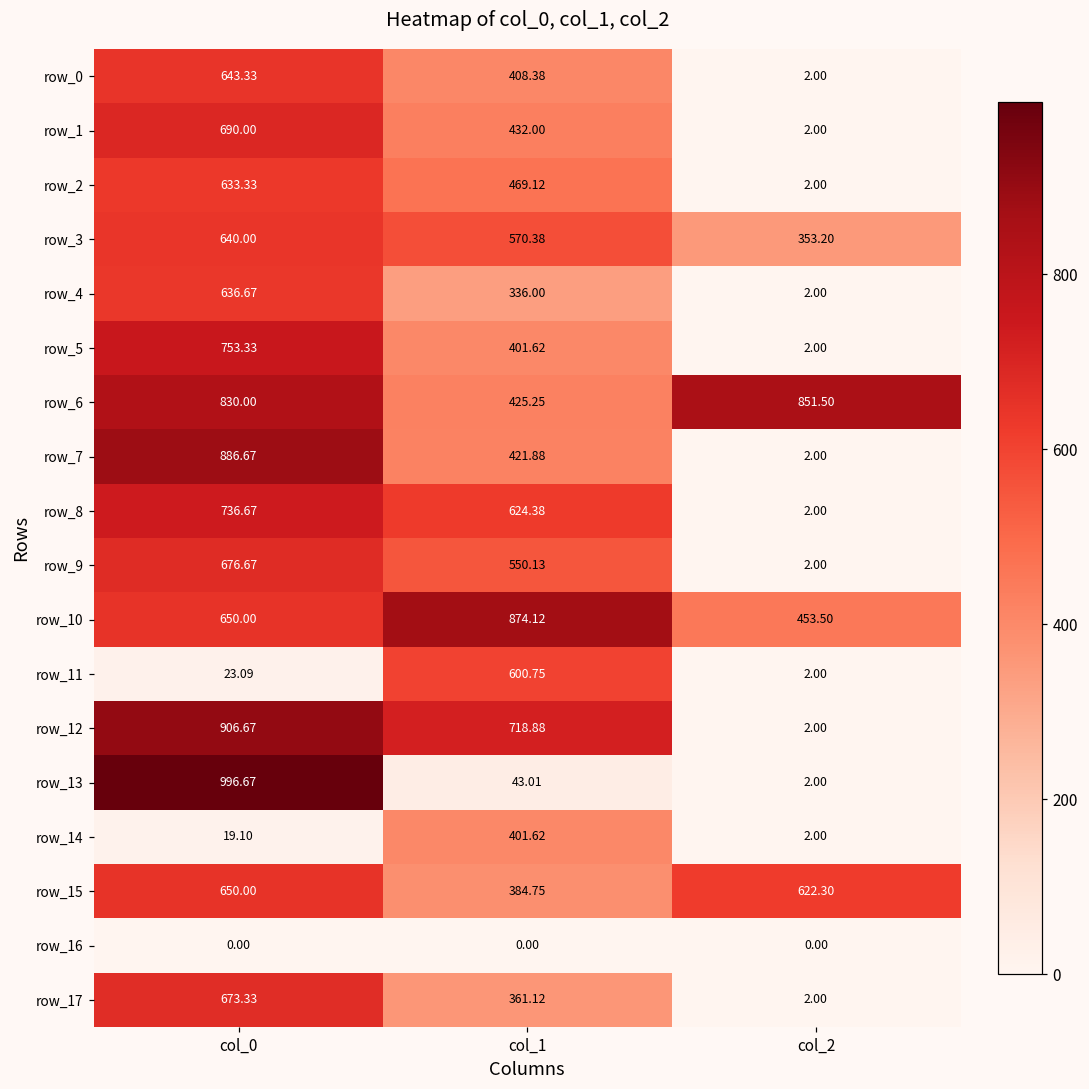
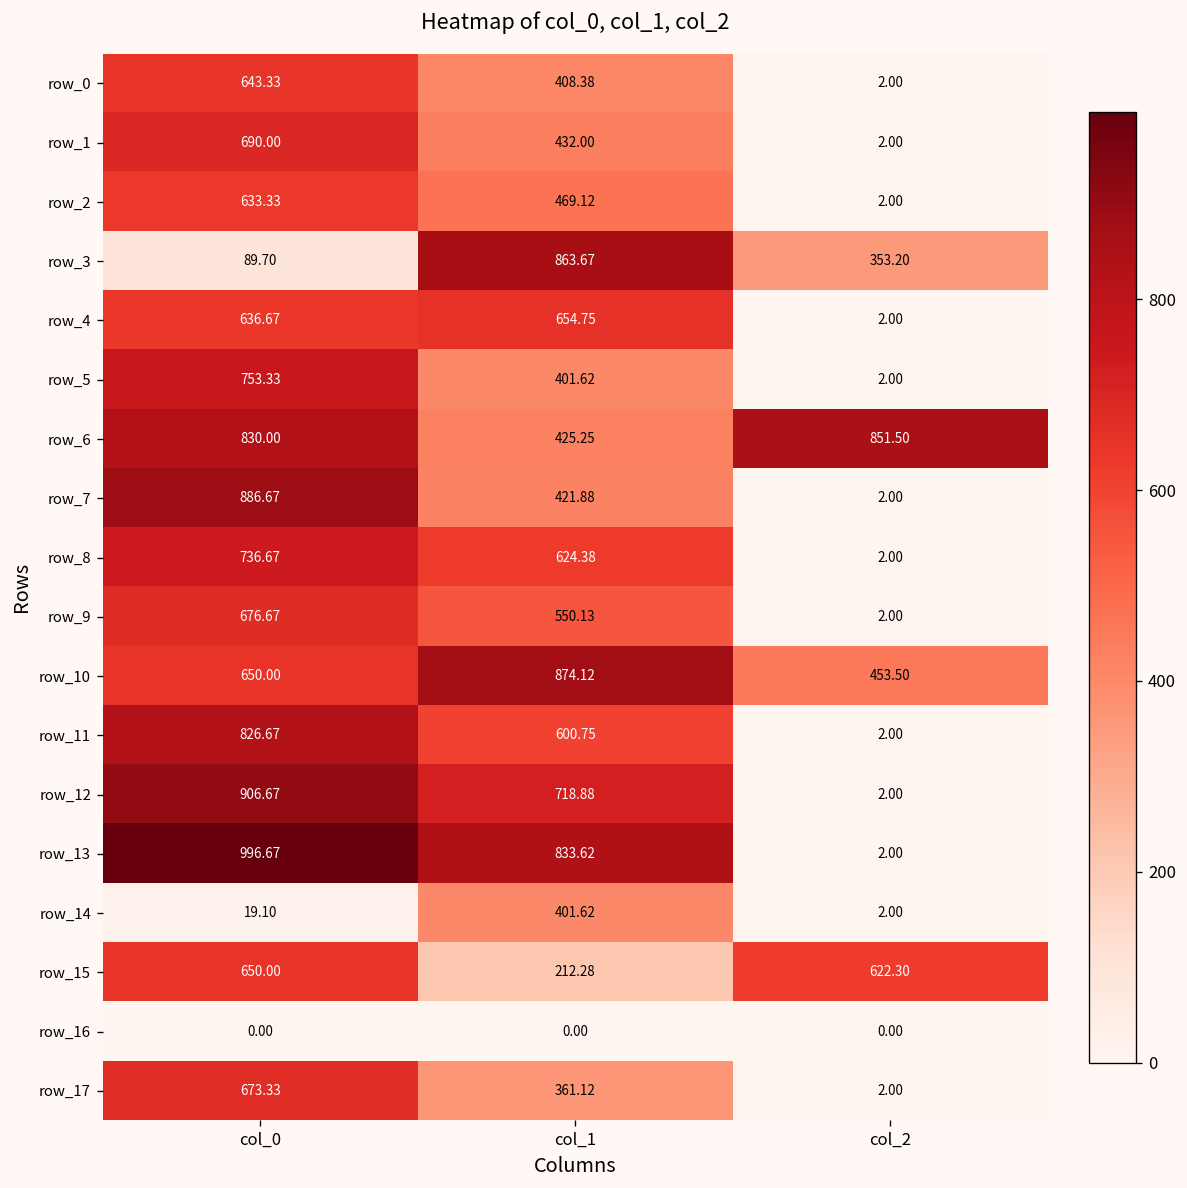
  {
    "row_0": {
      "col_0": 643.33,
      "col_1": 408.38,
      "col_2": 2.00
    },
    "row_1": {
      "col_0": 690.00,
      "col_1": 432.00,
      "col_2": 2.00
    },
    "row_2": {
      "col_0": 633.33,
      "col_1": 469.12,
      "col_2": 2.00
    },
    "row_3": {
-     "col_0": 640.00,
-     "col_1": 570.38,
+     "col_0": 89.70,
+     "col_1": 863.67,
      "col_2": 353.20
    },
    "row_4": {
      "col_0": 636.67,
-     "col_1": 336.00,
+     "col_1": 654.75,
      "col_2": 2.00
    },
    "row_5": {
      "col_0": 753.33,
      "col_1": 401.62,
      "col_2": 2.00
    },
    "row_6": {
      "col_0": 830.00,
      "col_1": 425.25,
      "col_2": 851.50
    },
    "row_7": {
      "col_0": 886.67,
      "col_1": 421.88,
      "col_2": 2.00
    },
    "row_8": {
      "col_0": 736.67,
      "col_1": 624.38,
      "col_2": 2.00
    },
    "row_9": {
      "col_0": 676.67,
      "col_1": 550.13,
      "col_2": 2.00
    },
    "row_10": {
      "col_0": 650.00,
      "col_1": 874.12,
      "col_2": 453.50
    },
    "row_11": {
-     "col_0": 23.09,
+     "col_0": 826.67,
      "col_1": 600.75,
      "col_2": 2.00
    },
    "row_12": {
      "col_0": 906.67,
      "col_1": 718.88,
      "col_2": 2.00
    },
    "row_13": {
      "col_0": 996.67,
-     "col_1": 43.01,
+     "col_1": 833.62,
      "col_2": 2.00
    },
    "row_14": {
      "col_0": 19.10,
      "col_1": 401.62,
      "col_2": 2.00
    },
    "row_15": {
      "col_0": 650.00,
-     "col_1": 384.75,
+     "col_1": 212.28,
      "col_2": 622.30
    },
    "row_16": {
      "col_0": 0.00,
      "col_1": 0.00,
      "col_2": 0.00
    },
    "row_17": {
      "col_0": 673.33,
      "col_1": 361.12,
      "col_2": 2.00
    }
  }
